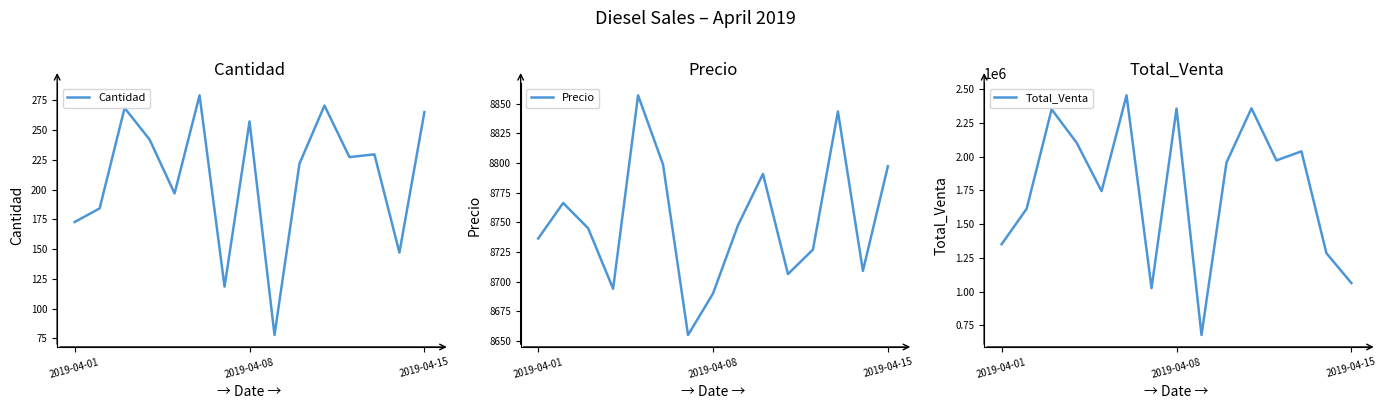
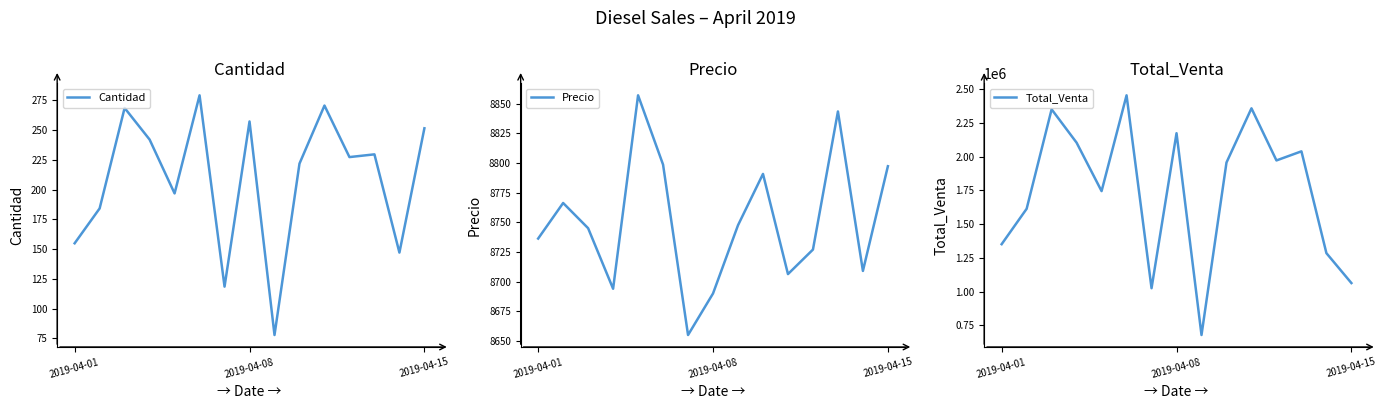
  {
    "Cantidad": {
-     "2019-04-01": 173,
+     "2019-04-01": 155,
      "2019-04-08": 257,
-     "2019-04-15": 265
+     "2019-04-15": 251
    },
    "Precio": {
      "2019-04-01": 8736,
      "2019-04-08": 8690,
      "2019-04-15": 8797
    },
    "Total_Venta": {
      "2019-04-01": 1350000,
-     "2019-04-08": 2360000,
+     "2019-04-08": 2170000,
      "2019-04-15": 1060000
    }
  }
